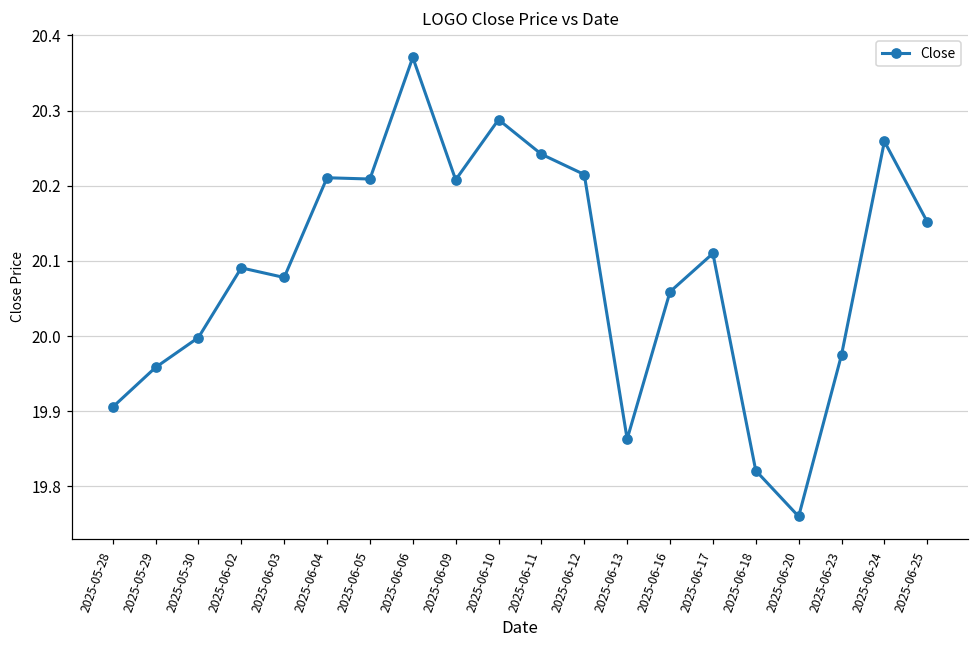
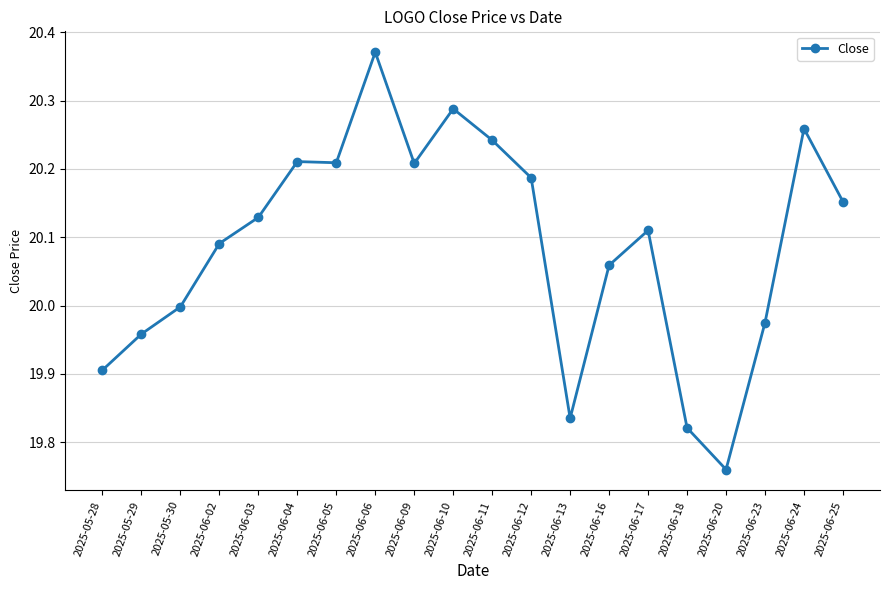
  {
    "2025-05-28": 19.91,
    "2025-05-29": 19.96,
    "2025-05-30": 20.00,
    "2025-06-02": 20.09,
-   "2025-06-03": 20.08,
+   "2025-06-03": 20.13,
    "2025-06-04": 20.21,
    "2025-06-05": 20.21,
    "2025-06-06": 20.37,
    "2025-06-09": 20.21,
    "2025-06-10": 20.29,
    "2025-06-11": 20.24,
-   "2025-06-12": 20.22,
-   "2025-06-13": 19.86,
+   "2025-06-12": 20.19,
+   "2025-06-13": 19.84,
    "2025-06-16": 20.06,
    "2025-06-17": 20.11,
    "2025-06-18": 19.82,
    "2025-06-20": 19.76,
    "2025-06-23": 19.98,
    "2025-06-24": 20.26,
    "2025-06-25": 20.15
  }
